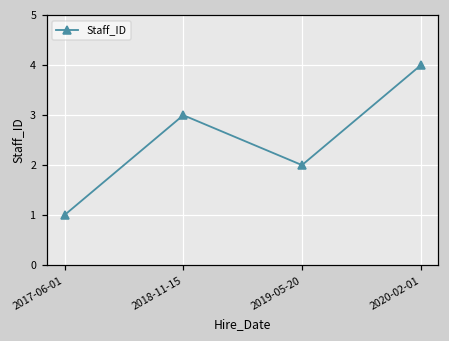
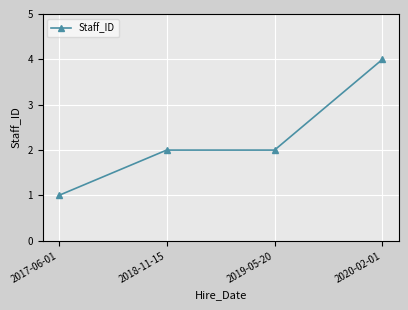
  {
    "2017-06-01": 1,
-   "2018-11-15": 3,
+   "2018-11-15": 2,
    "2019-05-20": 2,
    "2020-02-01": 4
  }
